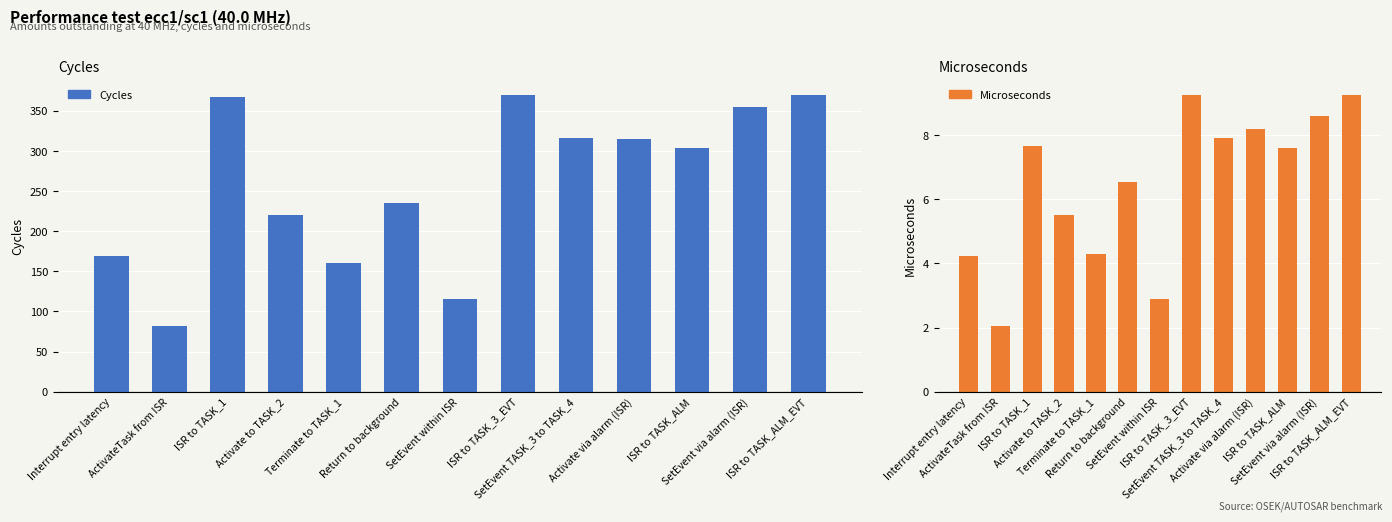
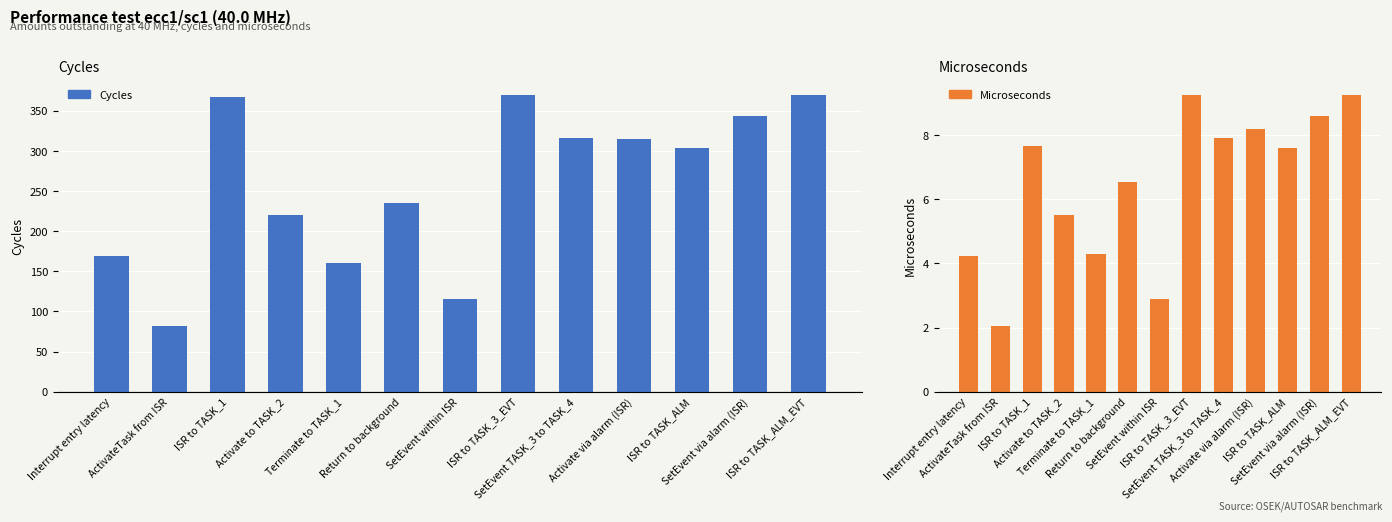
  {
    "Cycles": {
      "Interrupt entry latency": 170,
      "ActivateTask from ISR": 80,
      "ISR to TASK_1": 370,
      "Activate to TASK_2": 220,
      "Terminate to TASK_1": 160,
      "Return to background": 240,
      "SetEvent within ISR": 120,
      "ISR to TASK_3_EVT": 370,
      "SetEvent TASK_3 to TASK_4": 320,
      "Activate via alarm (ISR)": 320,
      "ISR to TASK_ALM": 300,
-     "SetEvent via alarm (ISR)": 360,
+     "SetEvent via alarm (ISR)": 340,
      "ISR to TASK_ALM_EVT": 370
    },
    "Microseconds": {
      "Interrupt entry latency": 4.2,
      "ActivateTask from ISR": 2.1,
      "ISR to TASK_1": 7.7,
      "Activate to TASK_2": 5.5,
      "Terminate to TASK_1": 4.3,
      "Return to background": 6.6,
      "SetEvent within ISR": 2.9,
      "ISR to TASK_3_EVT": 9.3,
      "SetEvent TASK_3 to TASK_4": 7.9,
      "Activate via alarm (ISR)": 8.2,
      "ISR to TASK_ALM": 7.6,
      "SetEvent via alarm (ISR)": 8.6,
      "ISR to TASK_ALM_EVT": 9.3
    }
  }
